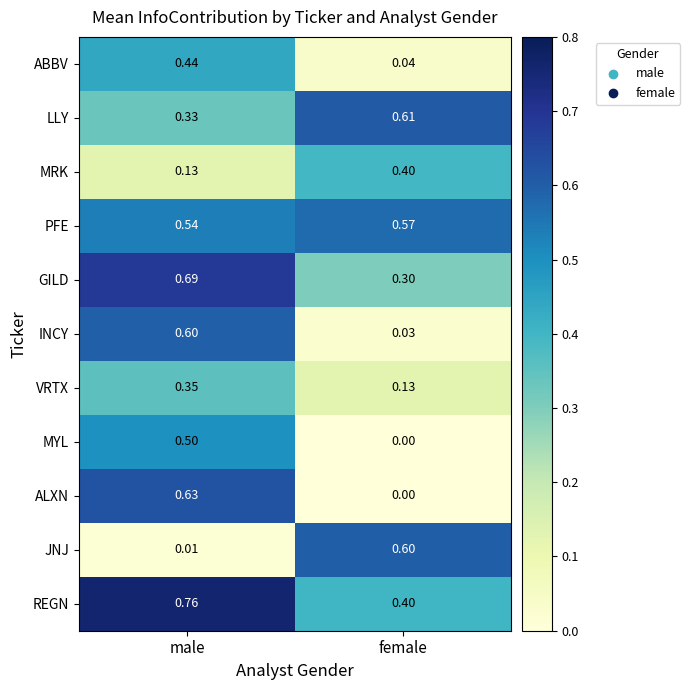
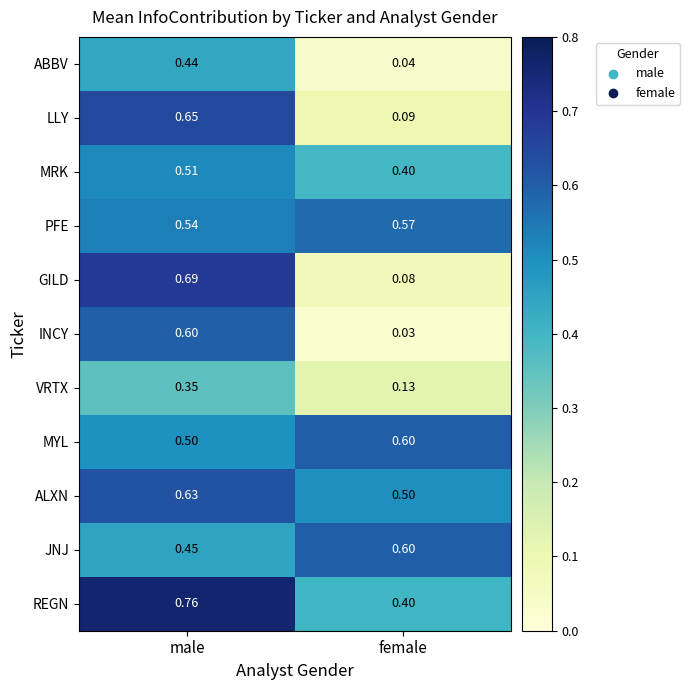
  {
    "ABBV": {
      "male": 0.44,
      "female": 0.04
    },
    "LLY": {
-     "male": 0.33,
-     "female": 0.61
+     "male": 0.65,
+     "female": 0.09
    },
    "MRK": {
-     "male": 0.13,
+     "male": 0.51,
      "female": 0.40
    },
    "PFE": {
      "male": 0.54,
      "female": 0.57
    },
    "GILD": {
      "male": 0.69,
-     "female": 0.30
+     "female": 0.08
    },
    "INCY": {
      "male": 0.60,
      "female": 0.03
    },
    "VRTX": {
      "male": 0.35,
      "female": 0.13
    },
    "MYL": {
      "male": 0.50,
-     "female": 0.00
+     "female": 0.60
    },
    "ALXN": {
      "male": 0.63,
-     "female": 0.00
+     "female": 0.50
    },
    "JNJ": {
-     "male": 0.01,
+     "male": 0.45,
      "female": 0.60
    },
    "REGN": {
      "male": 0.76,
      "female": 0.40
    }
  }
